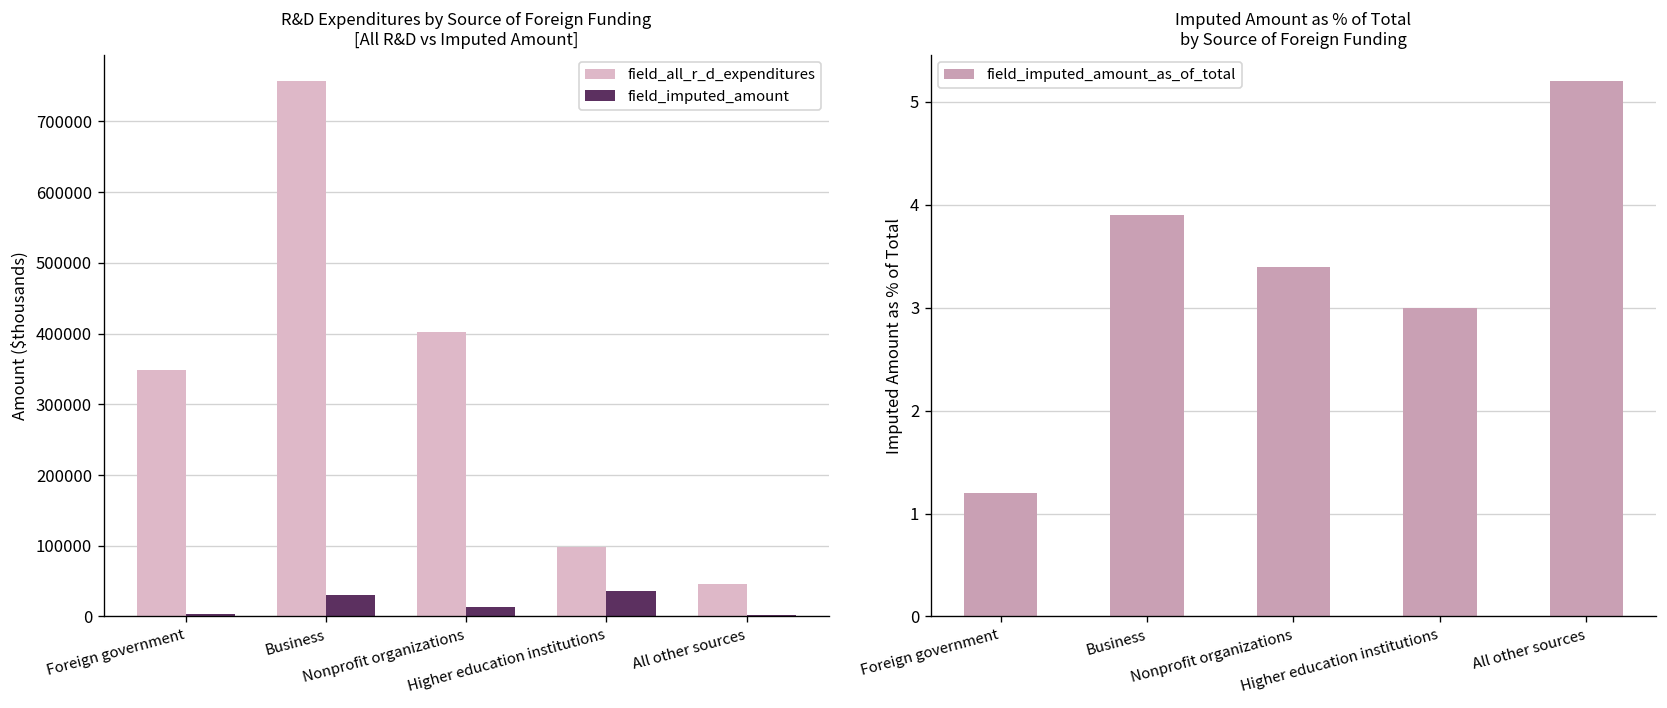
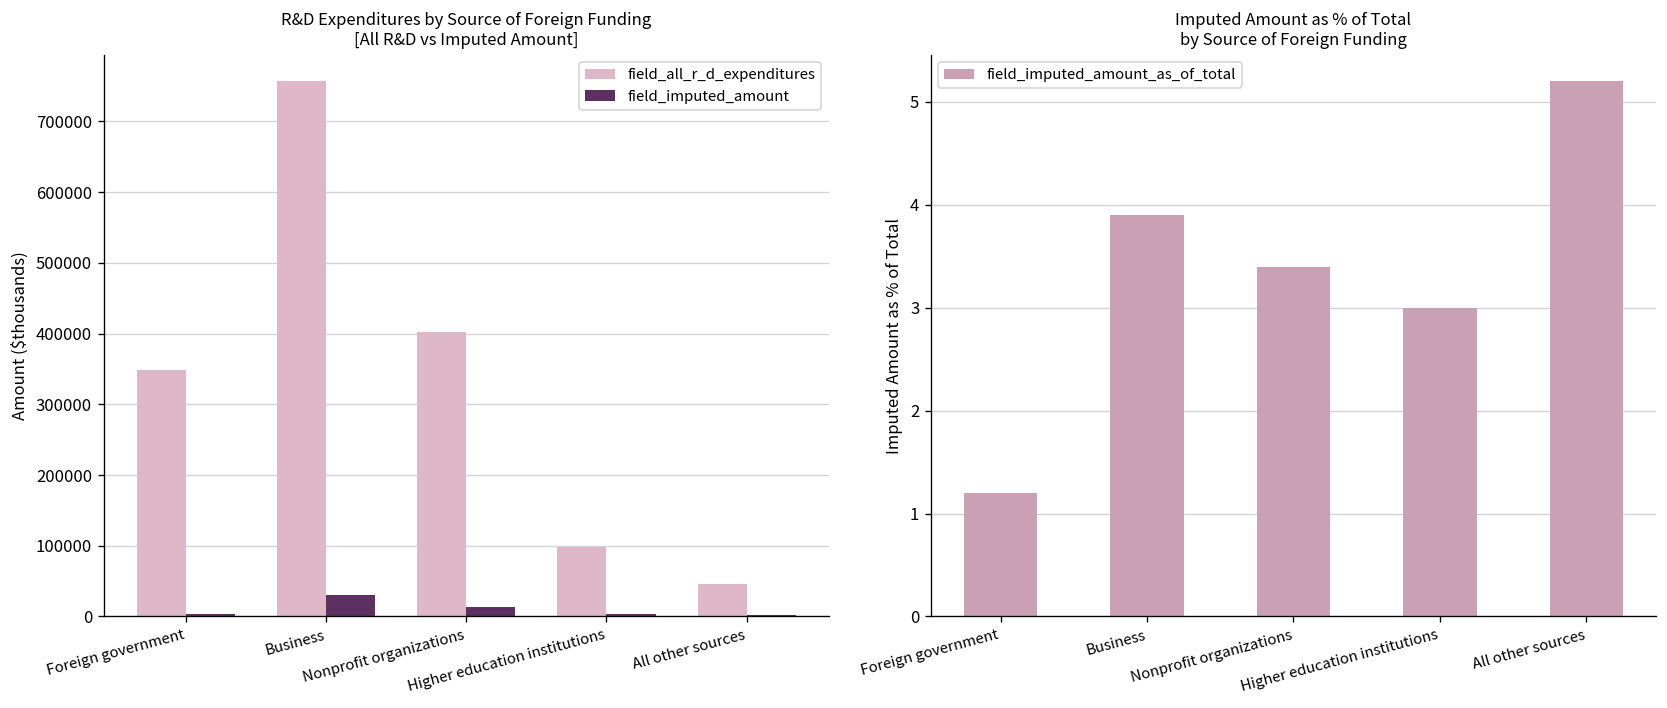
  {
    "R&D Expenditures by Source of Foreign Funding [All R&D vs Imputed Amount]": {
      "field_all_r_d_expenditures": {
        "Foreign government": 350000,
        "Business": 760000,
        "Nonprofit organizations": 400000,
        "Higher education institutions": 100000,
        "All other sources": 50000
      },
      "field_imputed_amount": {
        "Business": 30000,
        "Nonprofit organizations": 10000,
-       "Higher education institutions": 40000
+       "Higher education institutions": 0
      }
    },
    "Imputed Amount as % of Total by Source of Foreign Funding": {
      "Foreign government": 1.2,
      "Business": 3.9,
      "Nonprofit organizations": 3.4,
      "Higher education institutions": 3.0,
      "All other sources": 5.2
    }
  }
